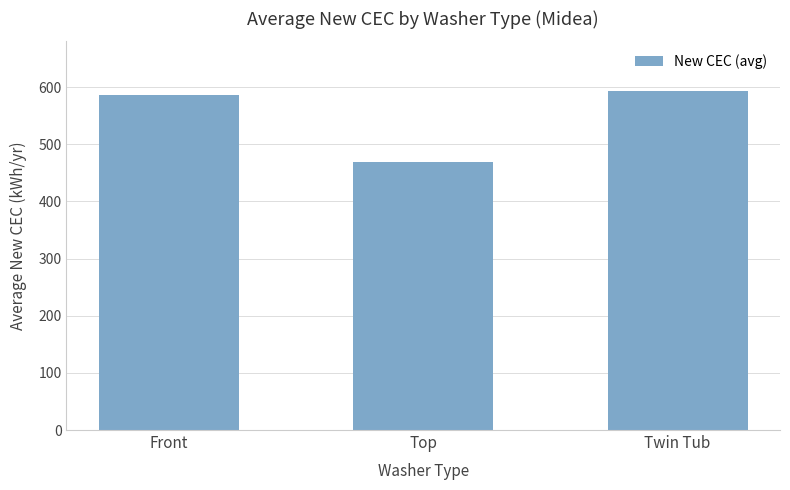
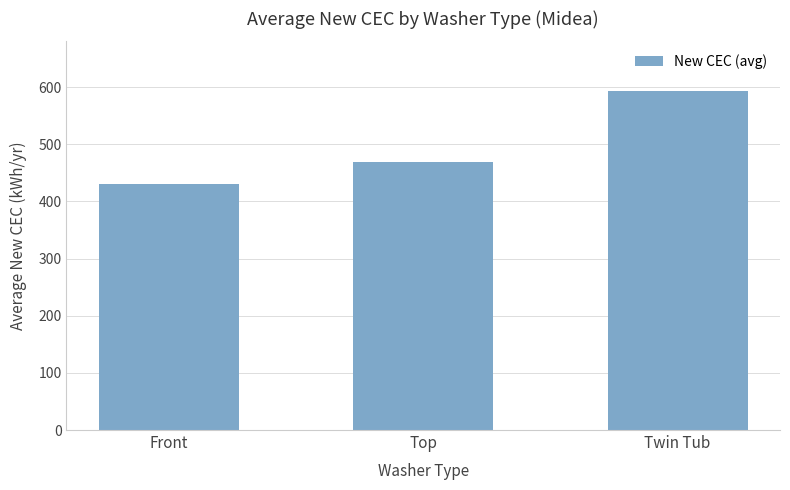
  {
-   "Front": 590,
+   "Front": 430,
    "Top": 470,
    "Twin Tub": 590
  }
